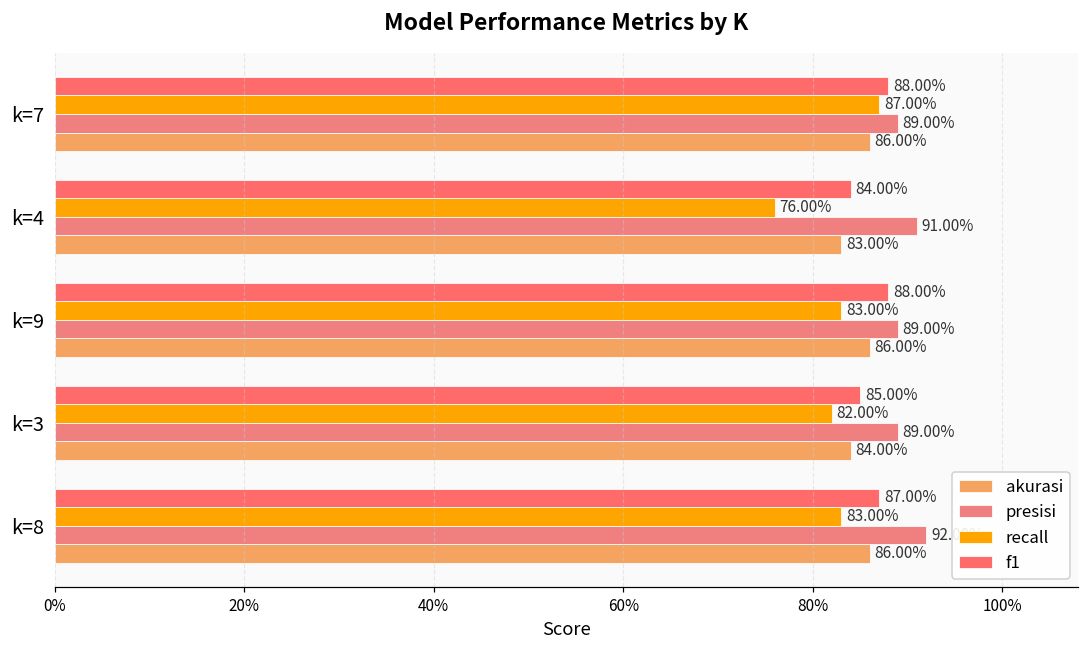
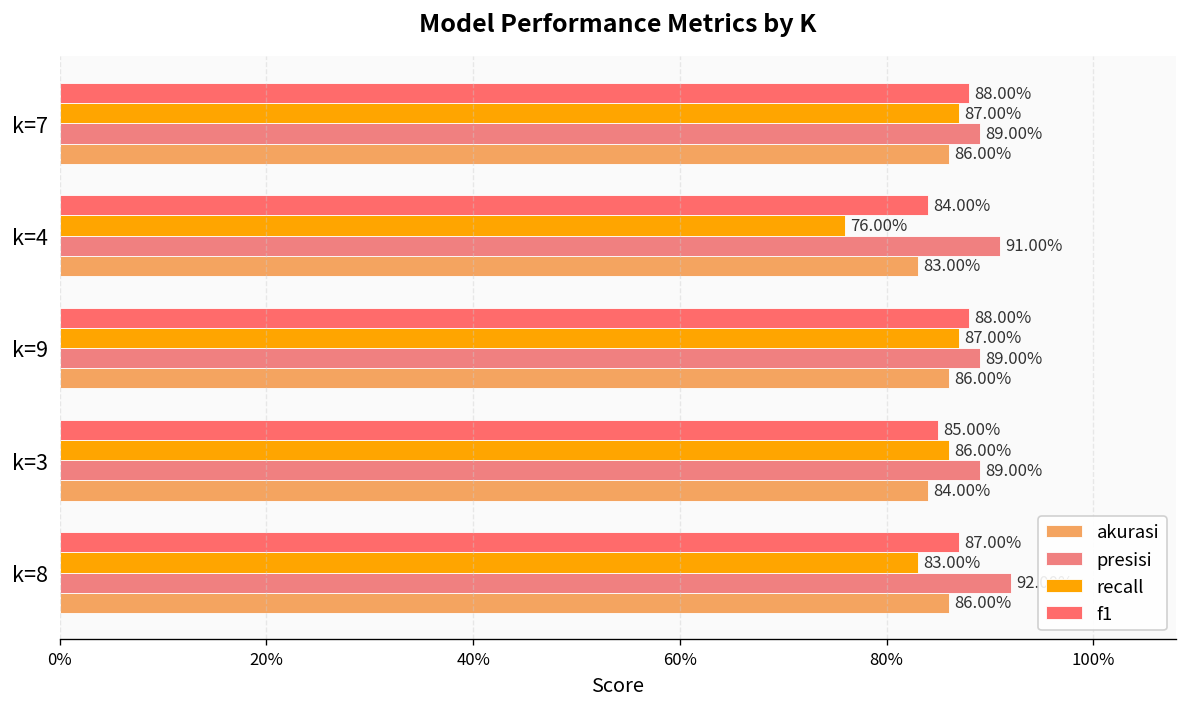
  {
    "recall": {
      "k=7": "87.00%",
      "k=4": "76.00%",
-     "k=9": "83.00%",
-     "k=3": "82.00%",
+     "k=9": "87.00%",
+     "k=3": "86.00%",
      "k=8": "83.00%"
    }
  }
